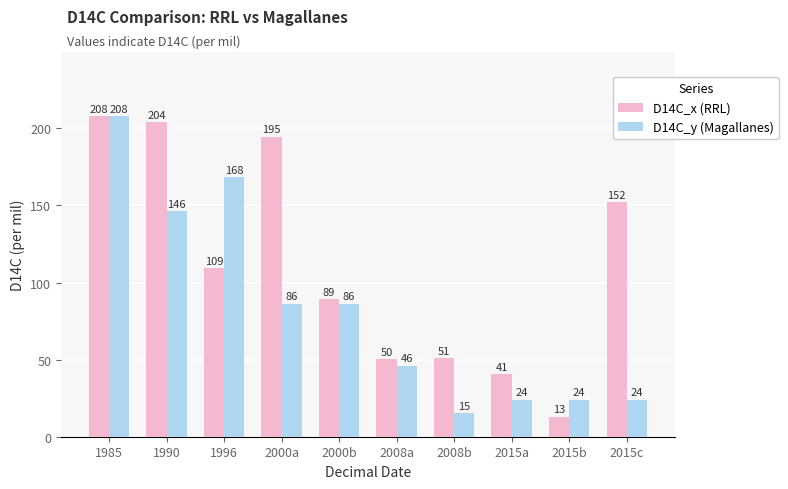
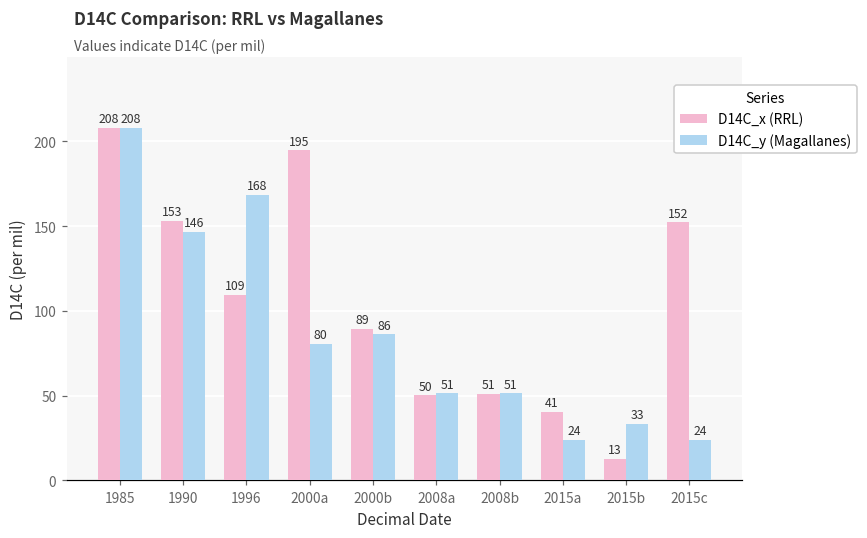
  {
    "D14C_x (RRL)": {
      "1985": 208,
-     "1990": 204,
+     "1990": 153,
      "1996": 109,
      "2000a": 195,
      "2000b": 89,
      "2008a": 50,
      "2008b": 51,
      "2015a": 41,
      "2015b": 13,
      "2015c": 152
    },
    "D14C_y (Magallanes)": {
      "1985": 208,
      "1990": 146,
      "1996": 168,
-     "2000a": 86,
+     "2000a": 80,
      "2000b": 86,
-     "2008a": 46,
-     "2008b": 15,
+     "2008a": 51,
+     "2008b": 51,
      "2015a": 24,
-     "2015b": 24,
+     "2015b": 33,
      "2015c": 24
    }
  }
